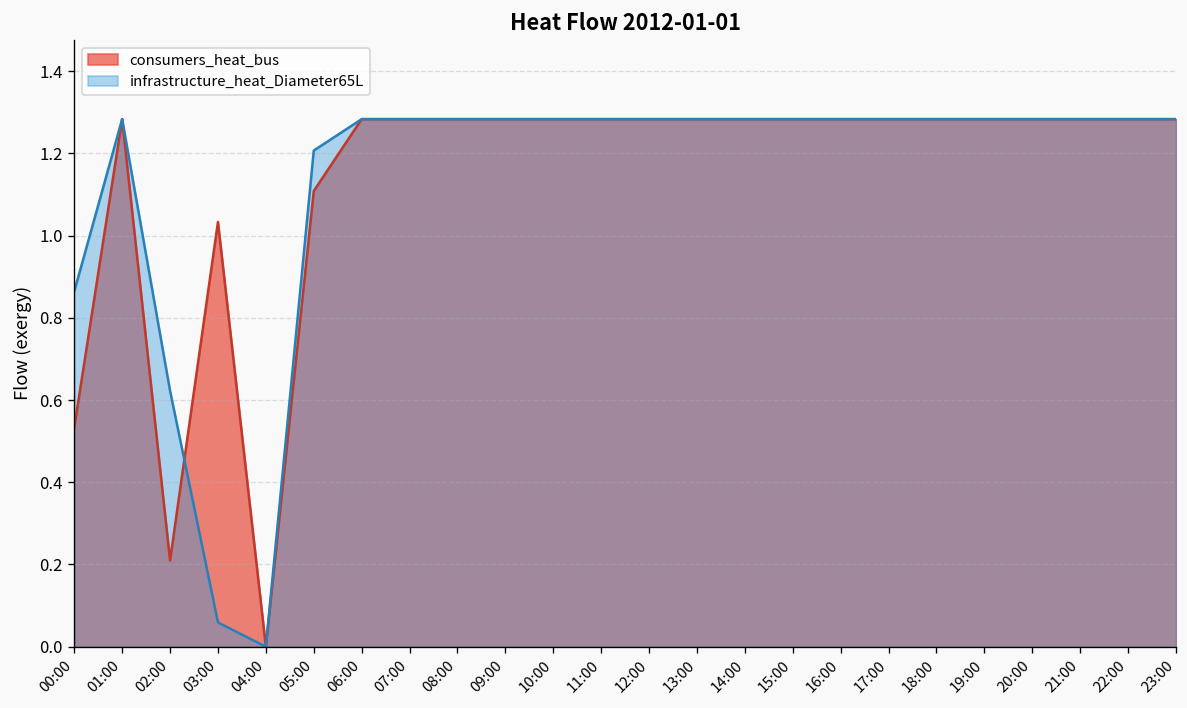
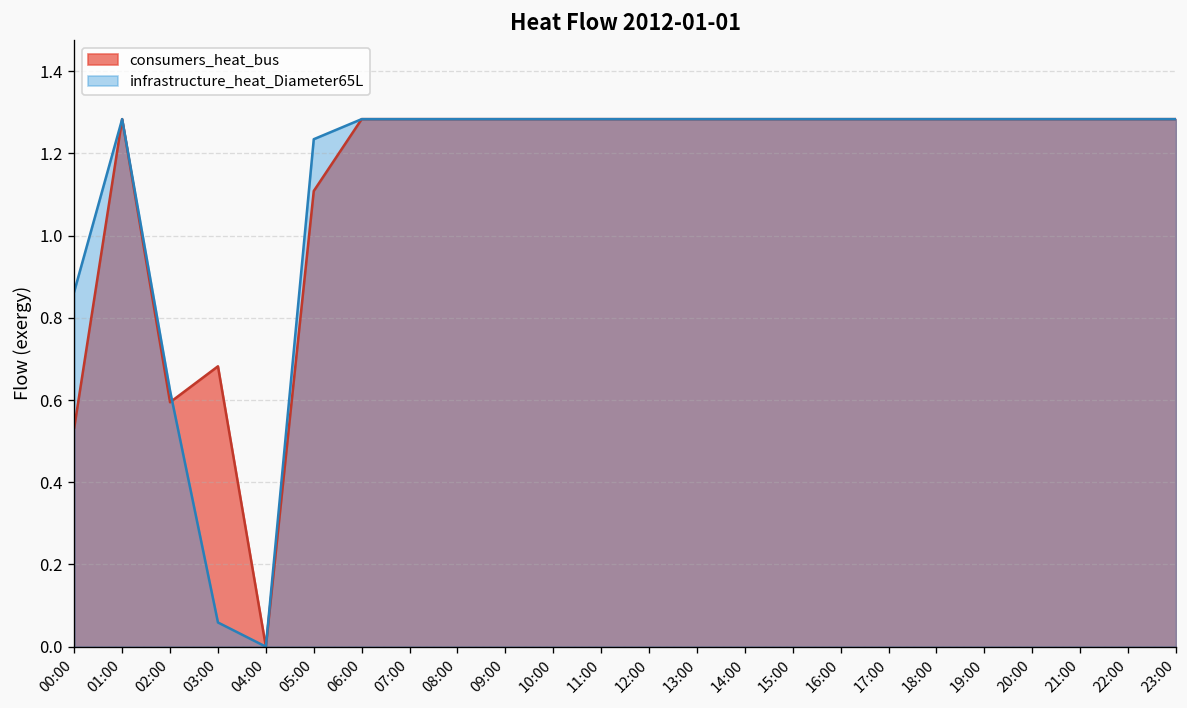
  {
    "consumers_heat_bus": {
      "00:00": 0.53,
-     "02:00": 0.21,
-     "03:00": 1.03,
+     "02:00": 0.59,
+     "03:00": 0.68,
      "05:00": 1.11
    },
    "infrastructure_heat_Diameter65L": {
      "00:00": 0.86,
      "02:00": 0.62,
      "03:00": 0.06,
-     "05:00": 1.21
+     "05:00": 1.23
    }
  }
